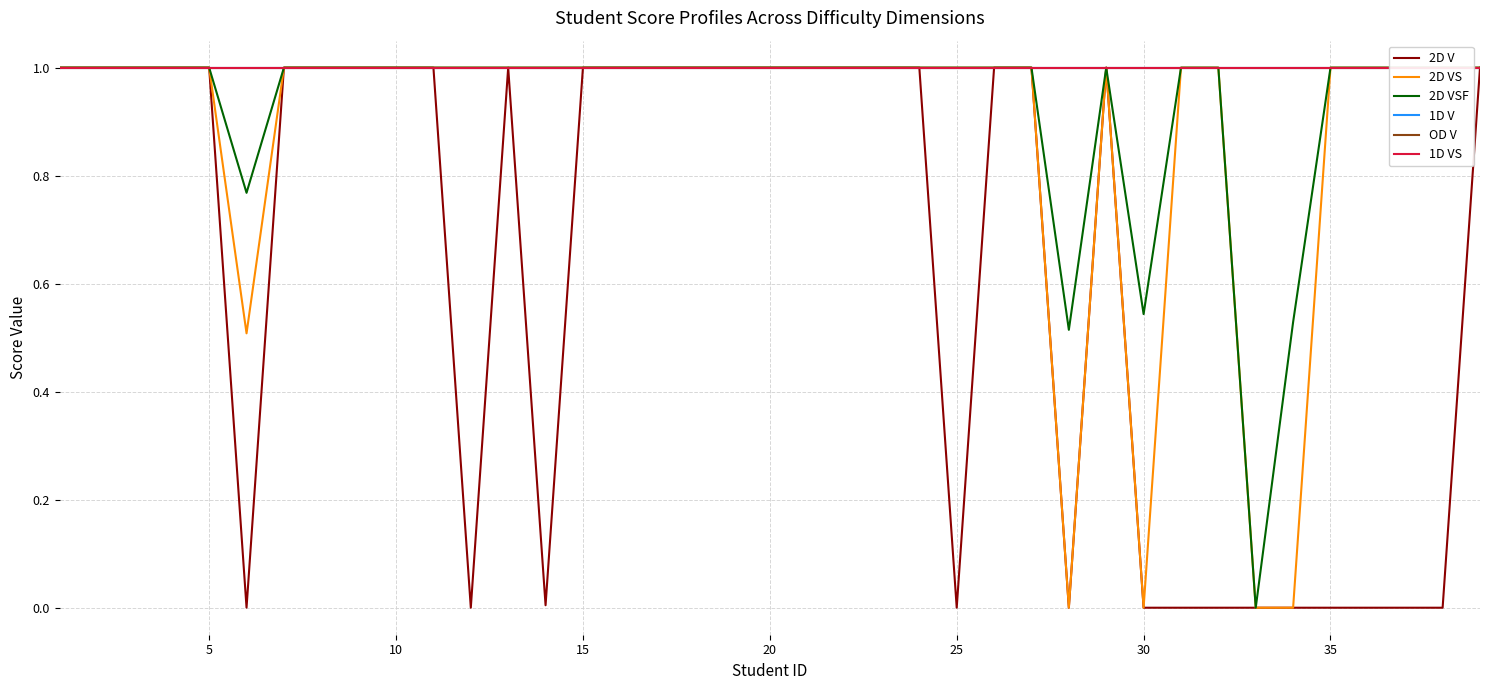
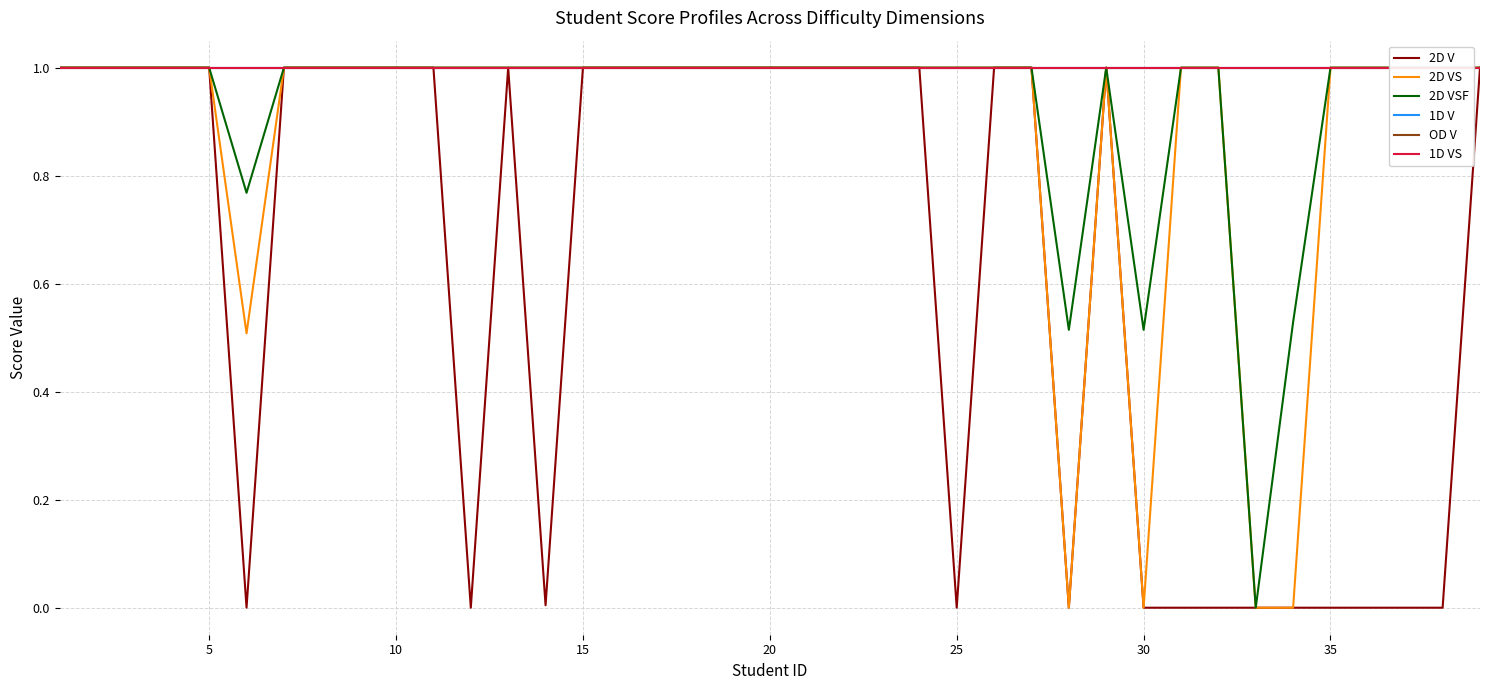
  {
    "2D V": {
      "25": 0.00,
      "35": 0.00
    },
    "2D VSF": {
-     "30": 0.54
+     "30": 0.51
    },
    "1D VS": {
      "30": 1.00
    }
  }
